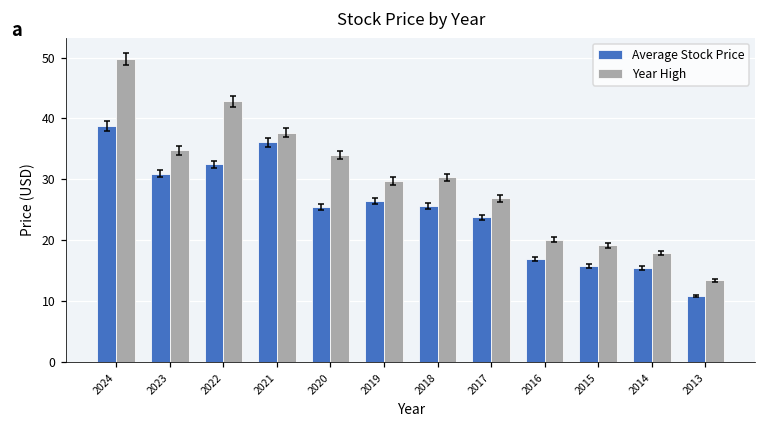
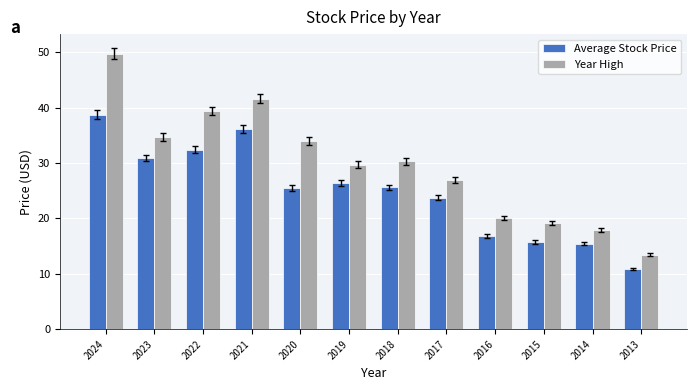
  {
    "Year High": {
      "2024": 50,
      "2023": 35,
-     "2022": 43,
-     "2021": 38,
+     "2022": 39,
+     "2021": 42,
      "2020": 34,
      "2019": 30,
      "2018": 30,
      "2017": 27,
      "2016": 20,
      "2015": 19,
      "2014": 18,
      "2013": 13
    }
  }
